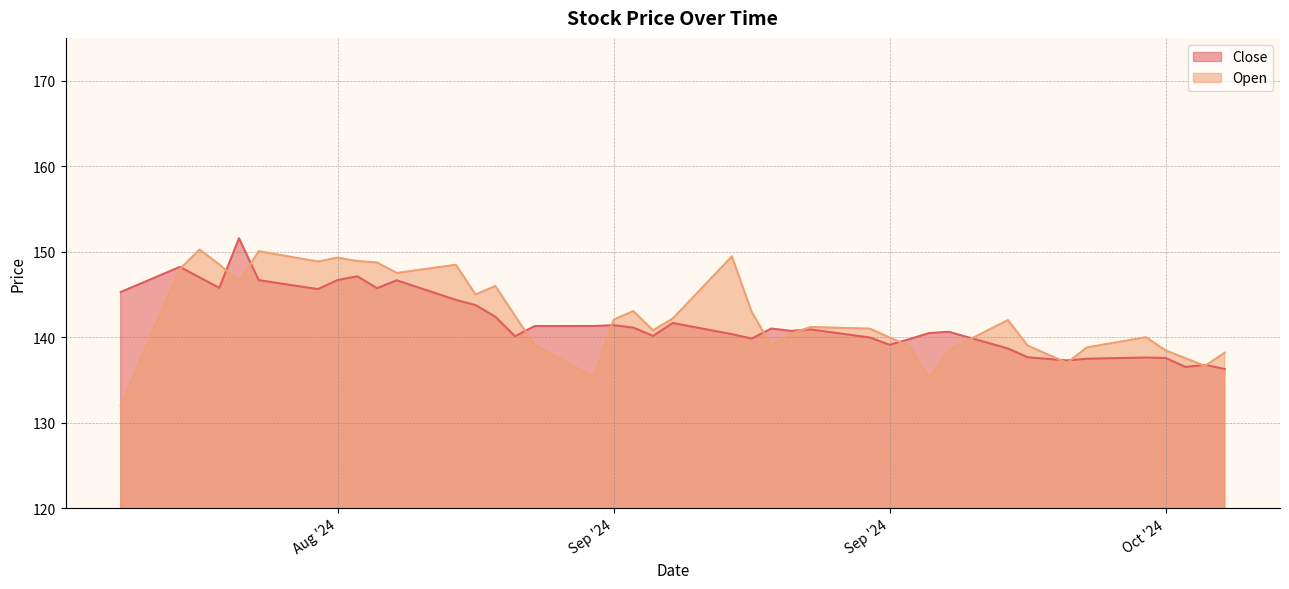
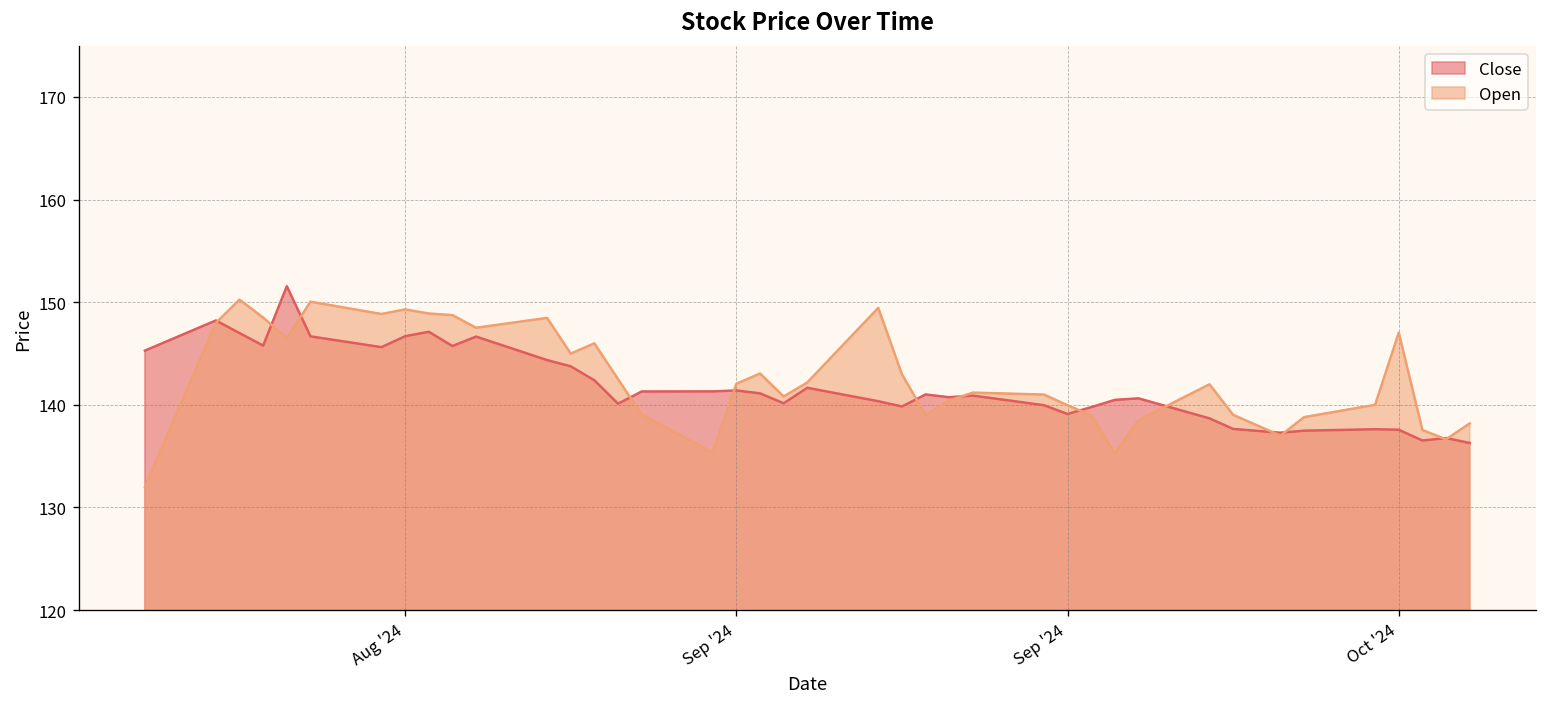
  {
    "Close": {
      "Aug '24": 147,
      "Oct '24": 138
    },
    "Open": {
      "Aug '24": 149,
-     "Oct '24": 138
+     "Oct '24": 147
    }
  }
